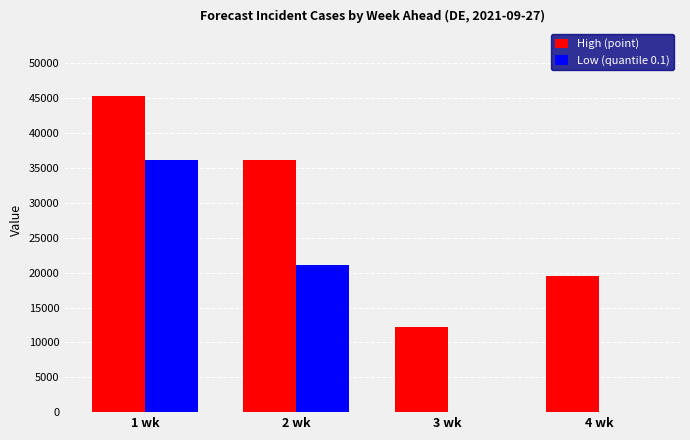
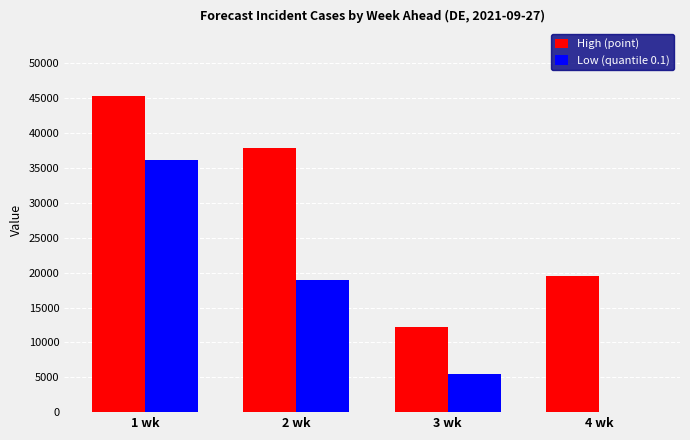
  {
    "High (point)": {
      "1 wk": 45000,
-     "2 wk": 36000,
+     "2 wk": 38000,
      "3 wk": 12000,
      "4 wk": 20000
    },
    "Low (quantile 0.1)": {
      "1 wk": 36000,
-     "2 wk": 21000,
-     "3 wk": 0,
+     "2 wk": 19000,
+     "3 wk": 6000,
      "4 wk": 0
    }
  }
